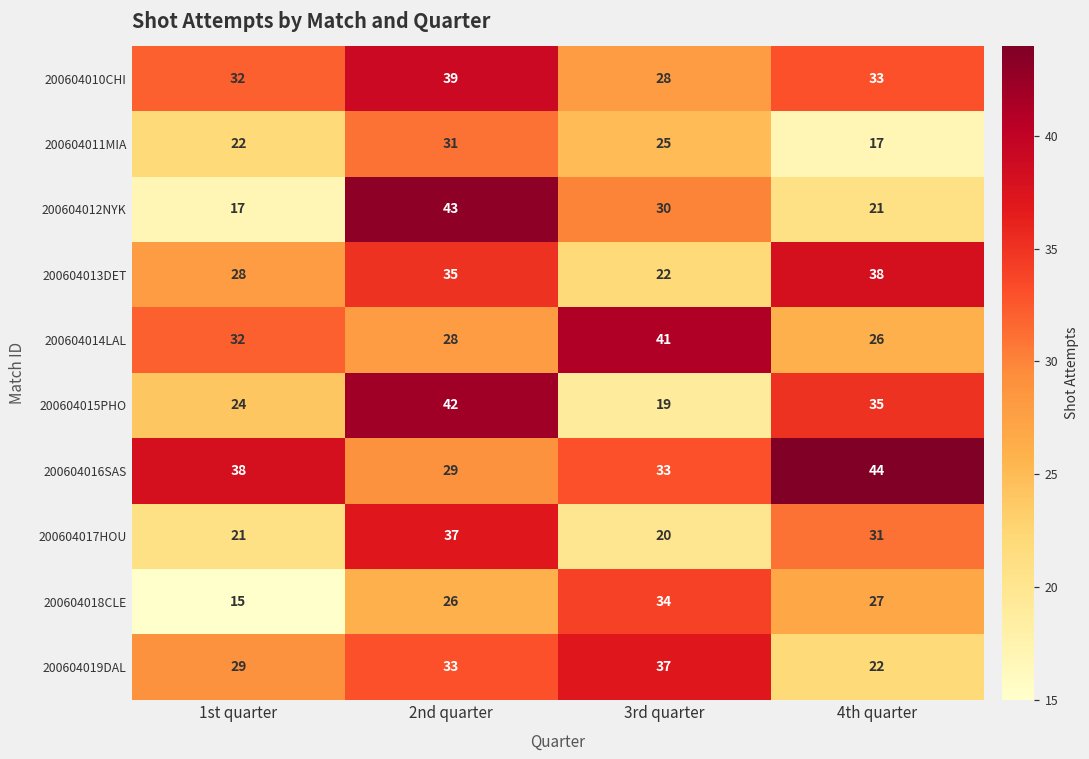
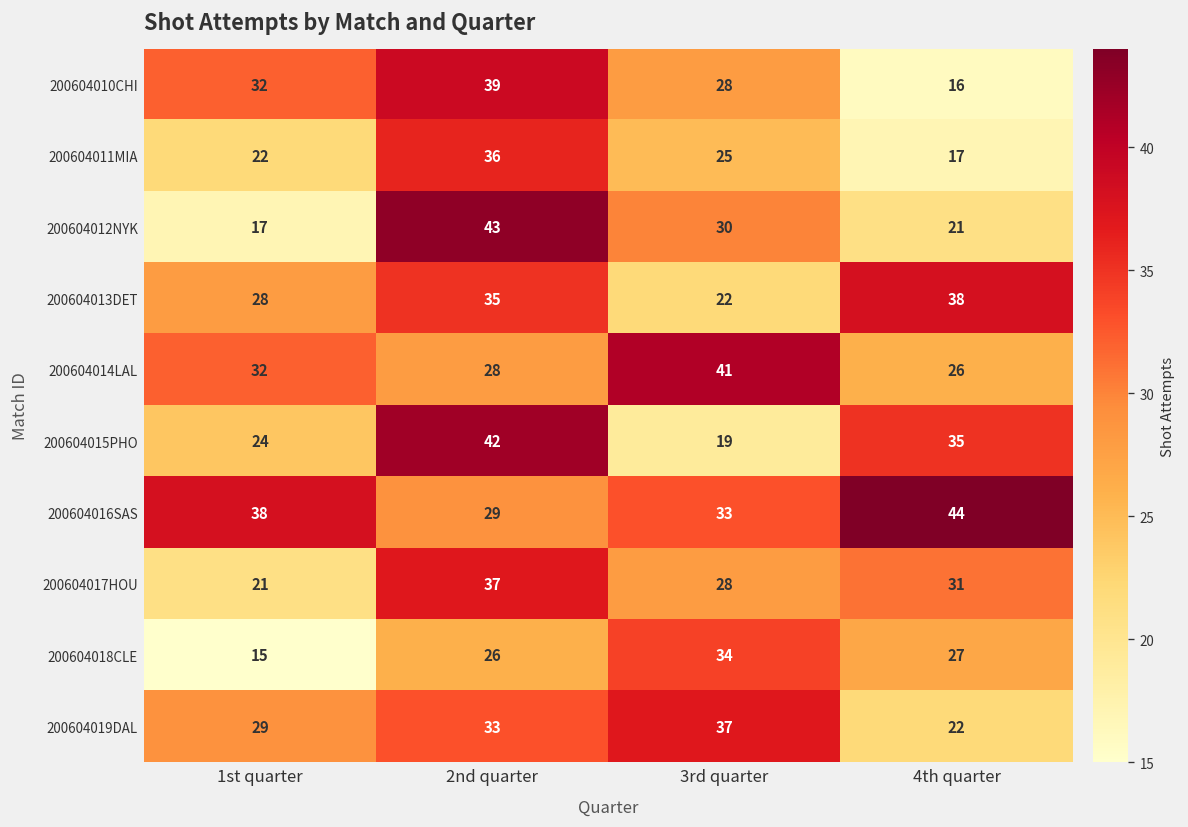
  {
    "200604010CHI": {
      "1st quarter": 32,
      "2nd quarter": 39,
      "3rd quarter": 28,
-     "4th quarter": 33
+     "4th quarter": 16
    },
    "200604011MIA": {
      "1st quarter": 22,
-     "2nd quarter": 31,
+     "2nd quarter": 36,
      "3rd quarter": 25,
      "4th quarter": 17
    },
    "200604012NYK": {
      "1st quarter": 17,
      "2nd quarter": 43,
      "3rd quarter": 30,
      "4th quarter": 21
    },
    "200604013DET": {
      "1st quarter": 28,
      "2nd quarter": 35,
      "3rd quarter": 22,
      "4th quarter": 38
    },
    "200604014LAL": {
      "1st quarter": 32,
      "2nd quarter": 28,
      "3rd quarter": 41,
      "4th quarter": 26
    },
    "200604015PHO": {
      "1st quarter": 24,
      "2nd quarter": 42,
      "3rd quarter": 19,
      "4th quarter": 35
    },
    "200604016SAS": {
      "1st quarter": 38,
      "2nd quarter": 29,
      "3rd quarter": 33,
      "4th quarter": 44
    },
    "200604017HOU": {
      "1st quarter": 21,
      "2nd quarter": 37,
-     "3rd quarter": 20,
+     "3rd quarter": 28,
      "4th quarter": 31
    },
    "200604018CLE": {
      "1st quarter": 15,
      "2nd quarter": 26,
      "3rd quarter": 34,
      "4th quarter": 27
    },
    "200604019DAL": {
      "1st quarter": 29,
      "2nd quarter": 33,
      "3rd quarter": 37,
      "4th quarter": 22
    }
  }
